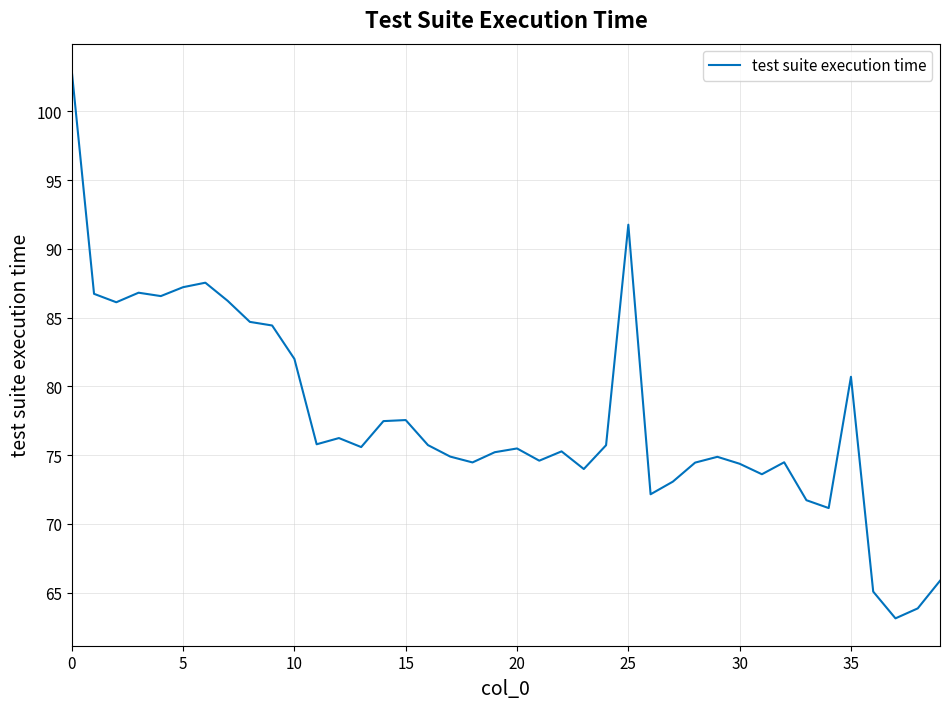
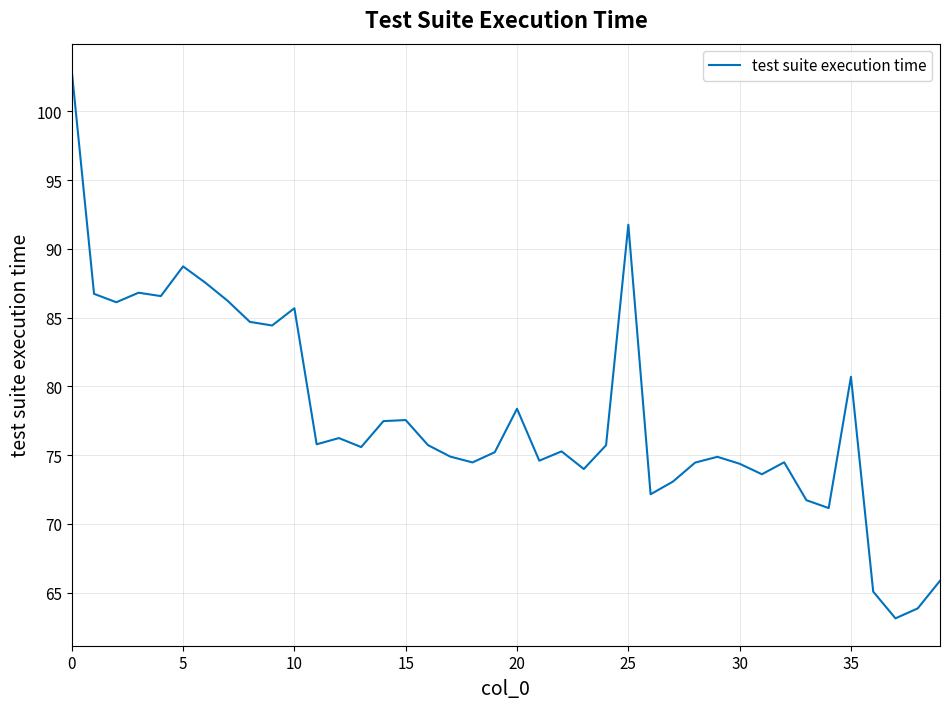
  {
    "0": 102.9,
-   "5": 87.2,
-   "10": 82.0,
+   "5": 88.7,
+   "10": 85.7,
    "15": 77.5,
-   "20": 75.5,
+   "20": 78.4,
    "25": 91.8,
    "30": 74.4,
    "35": 80.7
  }
